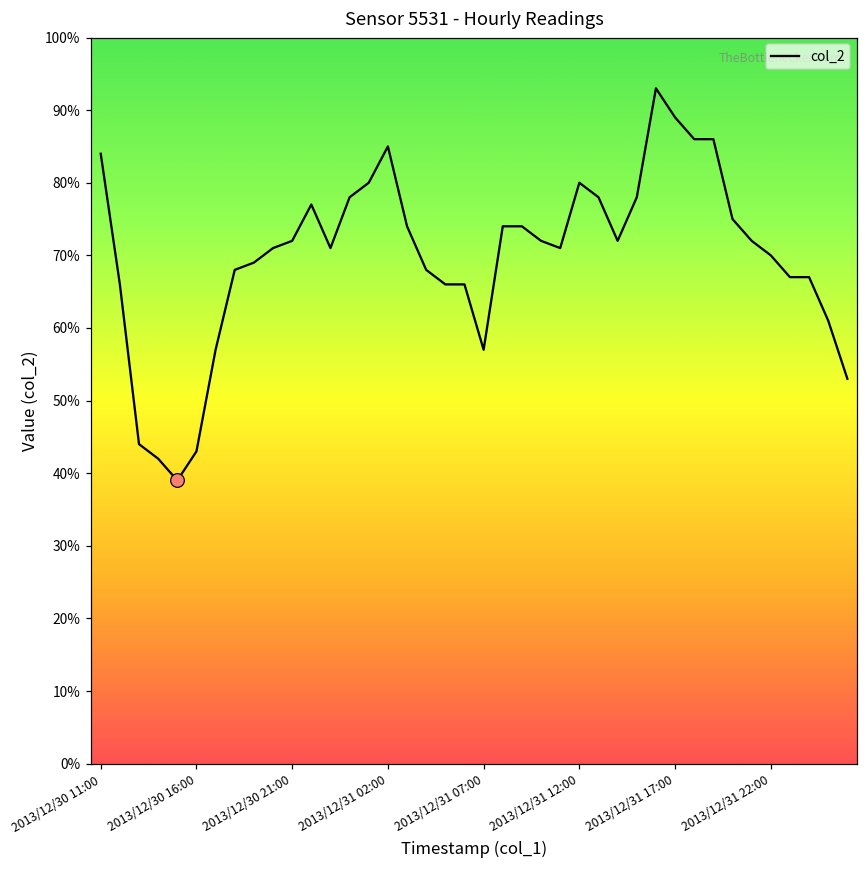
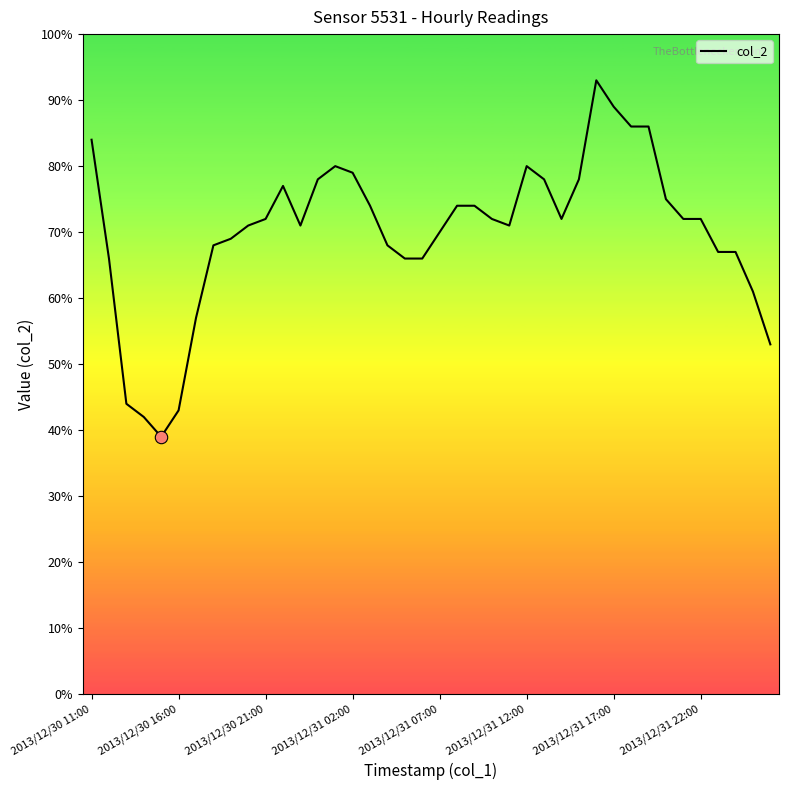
  {
    "col_2": {
      "2013/12/30 11:00": "84%",
      "2013/12/30 16:00": "43%",
      "2013/12/30 21:00": "72%",
-     "2013/12/31 02:00": "85%",
-     "2013/12/31 07:00": "57%",
+     "2013/12/31 02:00": "79%",
+     "2013/12/31 07:00": "70%",
      "2013/12/31 12:00": "80%",
      "2013/12/31 17:00": "89%",
-     "2013/12/31 22:00": "70%"
+     "2013/12/31 22:00": "72%"
    }
  }
